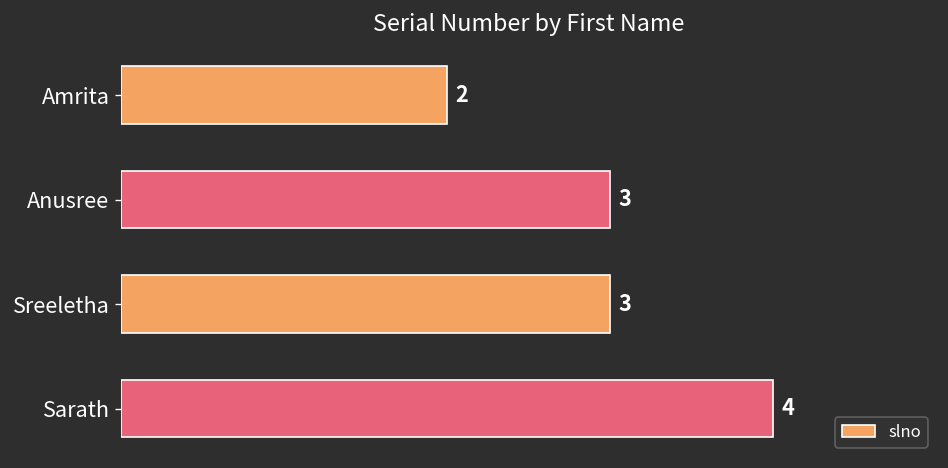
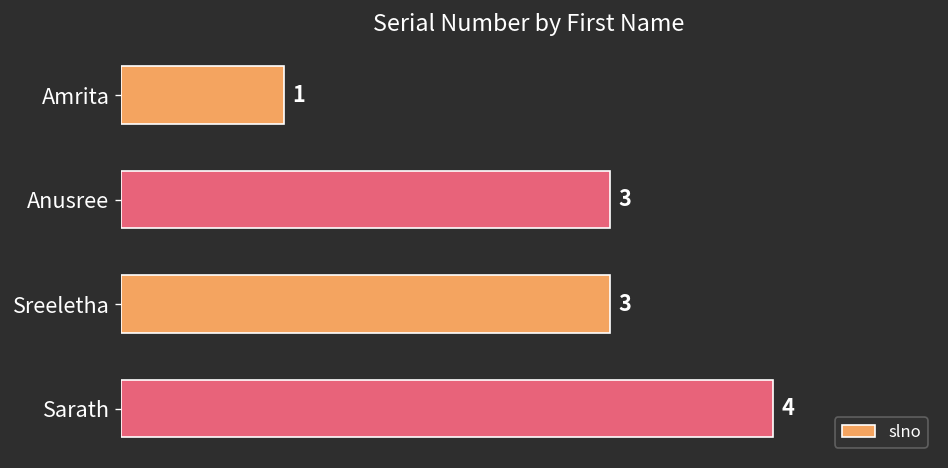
  {
-   "Amrita": 2,
+   "Amrita": 1,
    "Anusree": 3,
    "Sreeletha": 3,
    "Sarath": 4
  }
